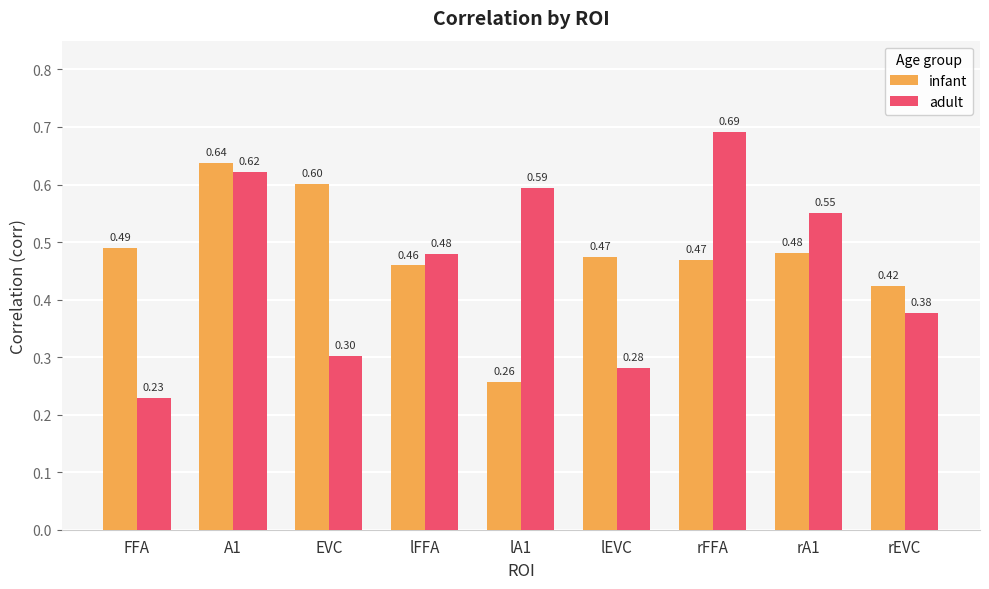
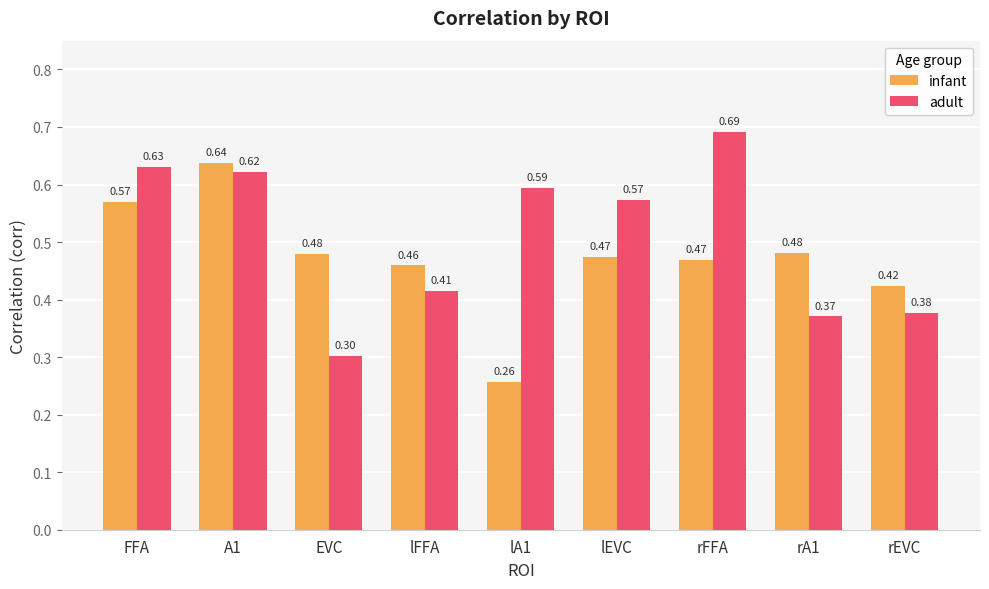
  {
    "infant": {
-     "FFA": 0.49,
+     "FFA": 0.57,
      "A1": 0.64,
-     "EVC": 0.60,
+     "EVC": 0.48,
      "lFFA": 0.46,
      "lA1": 0.26,
      "lEVC": 0.47,
      "rFFA": 0.47,
      "rA1": 0.48,
      "rEVC": 0.42
    },
    "adult": {
-     "FFA": 0.23,
+     "FFA": 0.63,
      "A1": 0.62,
      "EVC": 0.30,
-     "lFFA": 0.48,
+     "lFFA": 0.41,
      "lA1": 0.59,
-     "lEVC": 0.28,
+     "lEVC": 0.57,
      "rFFA": 0.69,
-     "rA1": 0.55,
+     "rA1": 0.37,
      "rEVC": 0.38
    }
  }
